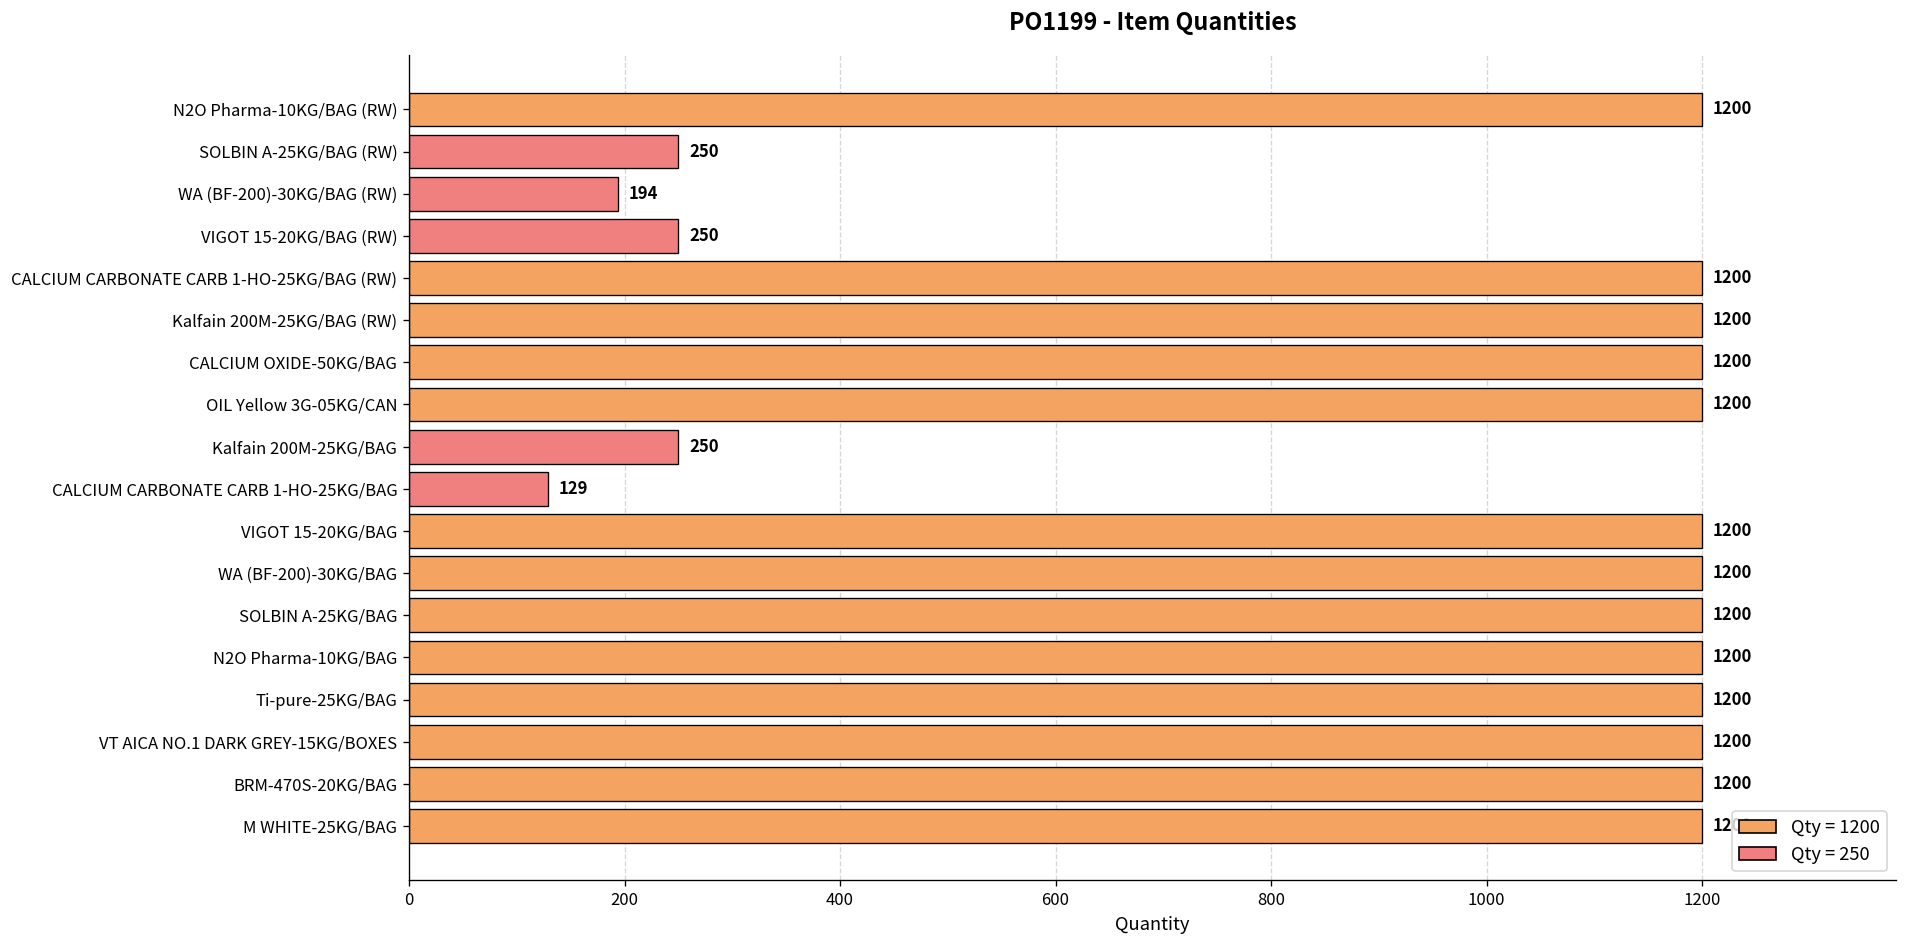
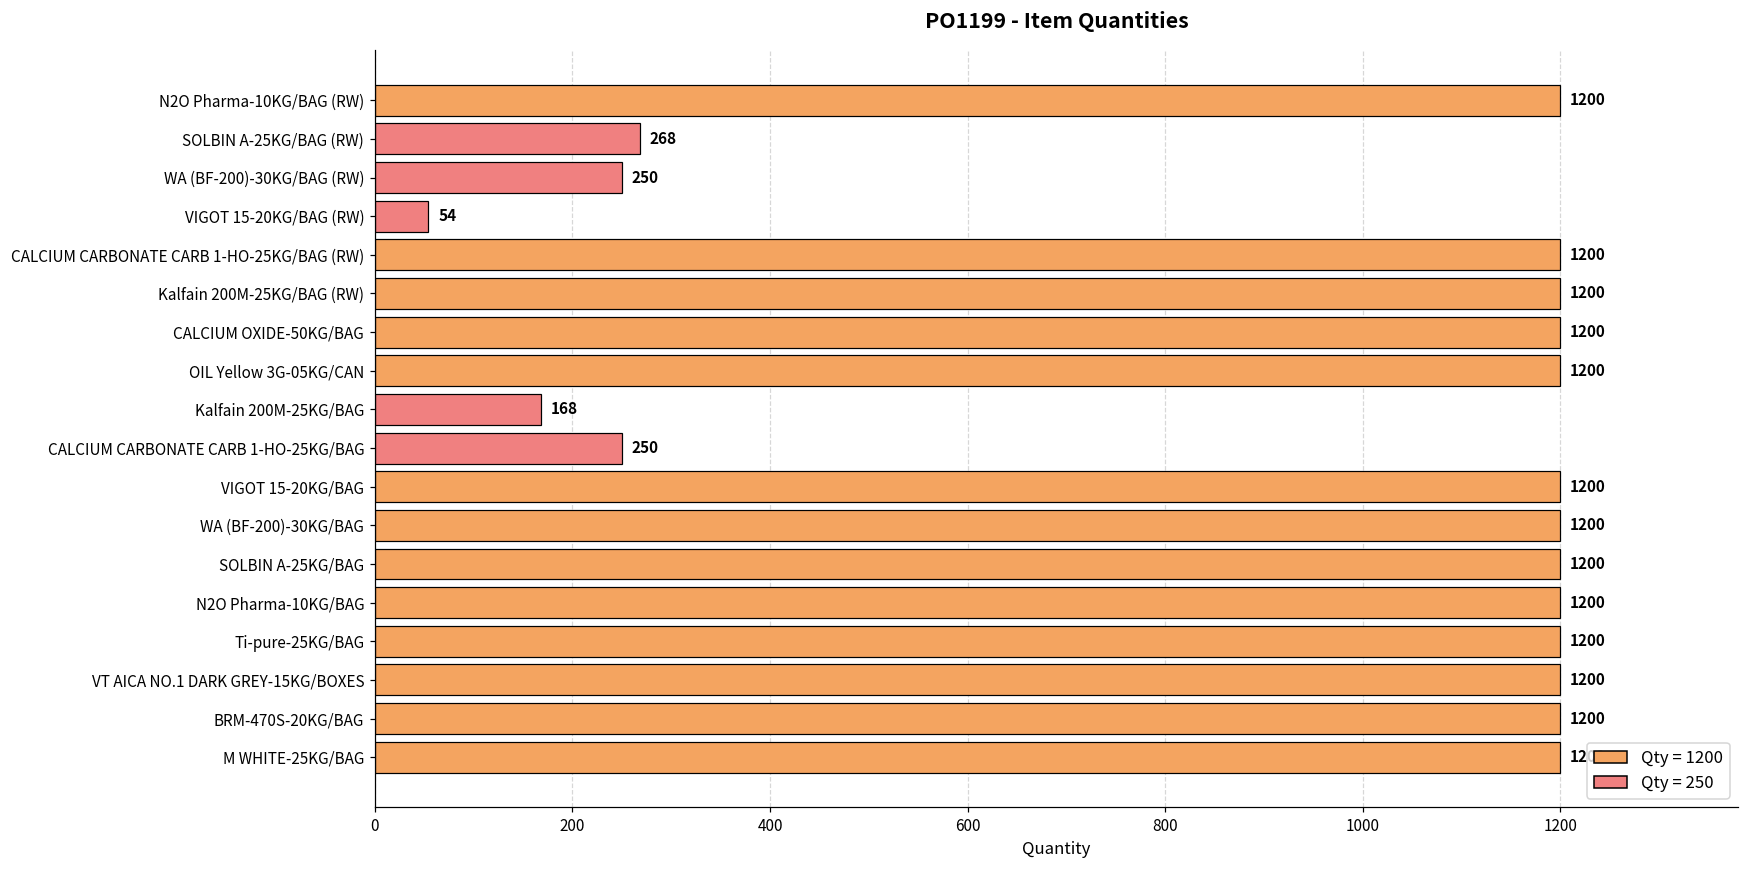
  {
    "N2O Pharma-10KG/BAG (RW)": 1200,
-   "SOLBIN A-25KG/BAG (RW)": 250,
-   "WA (BF-200)-30KG/BAG (RW)": 194,
-   "VIGOT 15-20KG/BAG (RW)": 250,
+   "SOLBIN A-25KG/BAG (RW)": 268,
+   "WA (BF-200)-30KG/BAG (RW)": 250,
+   "VIGOT 15-20KG/BAG (RW)": 54,
    "CALCIUM CARBONATE CARB 1-HO-25KG/BAG (RW)": 1200,
    "Kalfain 200M-25KG/BAG (RW)": 1200,
    "CALCIUM OXIDE-50KG/BAG": 1200,
    "OIL Yellow 3G-05KG/CAN": 1200,
-   "Kalfain 200M-25KG/BAG": 250,
-   "CALCIUM CARBONATE CARB 1-HO-25KG/BAG": 129,
+   "Kalfain 200M-25KG/BAG": 168,
+   "CALCIUM CARBONATE CARB 1-HO-25KG/BAG": 250,
    "VIGOT 15-20KG/BAG": 1200,
    "WA (BF-200)-30KG/BAG": 1200,
    "SOLBIN A-25KG/BAG": 1200,
    "N2O Pharma-10KG/BAG": 1200,
    "Ti-pure-25KG/BAG": 1200,
    "VT AICA NO.1 DARK GREY-15KG/BOXES": 1200,
    "BRM-470S-20KG/BAG": 1200
  }
